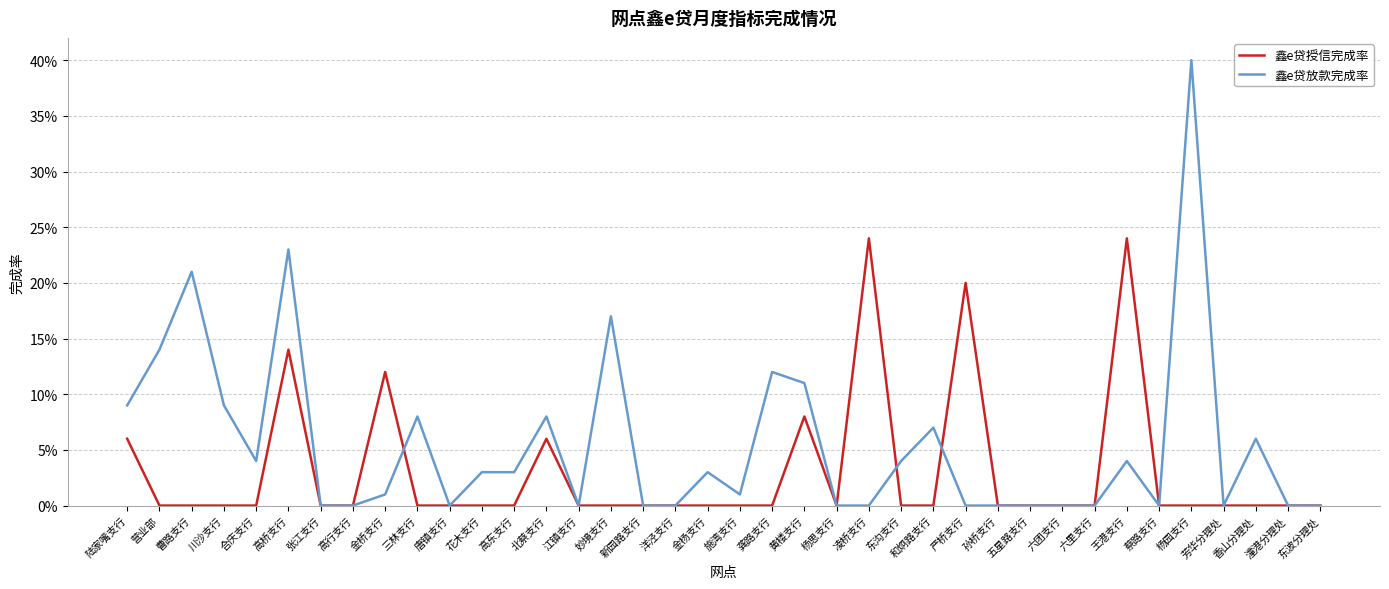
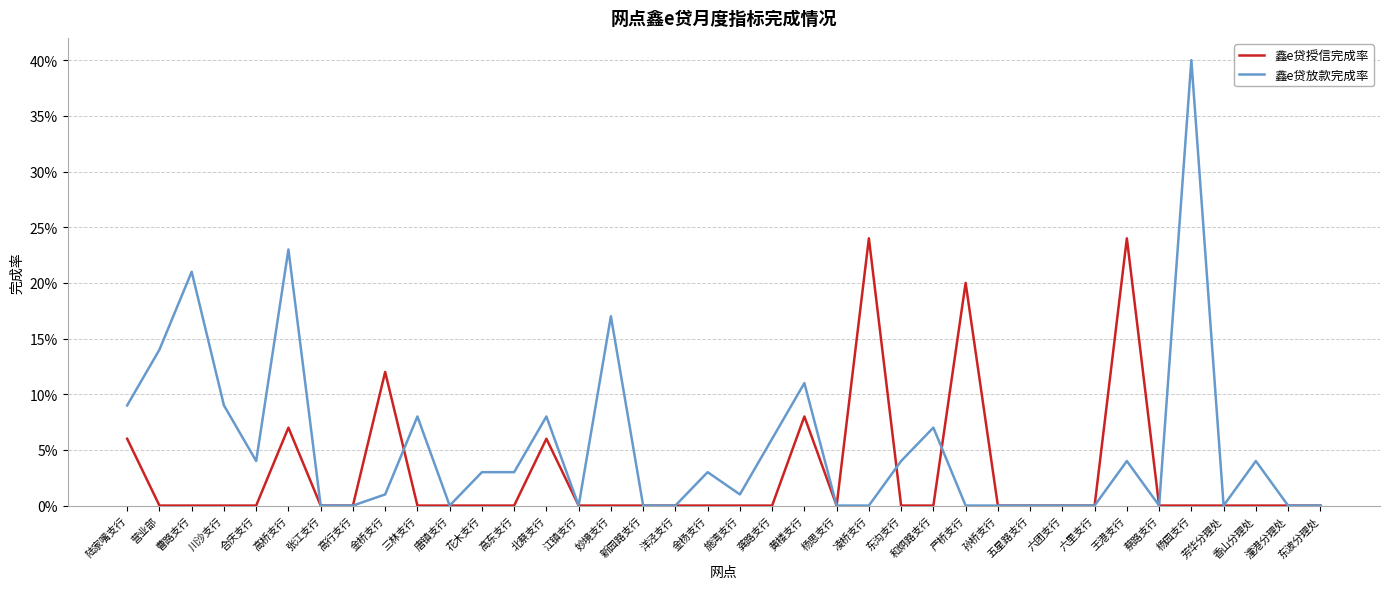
  {
    "鑫e贷授信完成率": {
      "陆家嘴支行": "6.0%",
      "营业部": "0.0%",
      "曹路支行": "0.0%",
      "川沙支行": "0.0%",
      "合庆支行": "0.0%",
-     "高桥支行": "14.0%",
+     "高桥支行": "7.0%",
      "金桥支行": "12.0%",
      "三林支行": "0.0%",
      "花木支行": "0.0%",
      "高东支行": "0.0%",
      "北蔡支行": "6.0%",
      "妙境支行": "0.0%",
      "金杨支行": "0.0%",
      "施湾支行": "0.0%",
      "龚路支行": "0.0%",
      "黄楼支行": "8.0%",
      "凌桥支行": "24.0%",
      "东沟支行": "0.0%",
      "和炯路支行": "0.0%",
      "严桥支行": "20.0%",
      "王港支行": "24.0%",
      "杨园支行": "0.0%",
      "香山分理处": "0.0%"
    },
    "鑫e贷放款完成率": {
      "陆家嘴支行": "9.0%",
      "营业部": "14.0%",
      "曹路支行": "21.0%",
      "川沙支行": "9.0%",
      "合庆支行": "4.0%",
      "高桥支行": "23.0%",
      "金桥支行": "1.0%",
      "三林支行": "8.0%",
      "花木支行": "3.0%",
      "高东支行": "3.0%",
      "北蔡支行": "8.0%",
      "妙境支行": "17.0%",
      "金杨支行": "3.0%",
      "施湾支行": "1.0%",
-     "龚路支行": "12.0%",
+     "龚路支行": "6.0%",
      "黄楼支行": "11.0%",
      "凌桥支行": "0.0%",
      "东沟支行": "4.0%",
      "和炯路支行": "7.0%",
      "严桥支行": "0.0%",
      "王港支行": "4.0%",
      "杨园支行": "40.0%",
-     "香山分理处": "6.0%"
+     "香山分理处": "4.0%"
    }
  }
